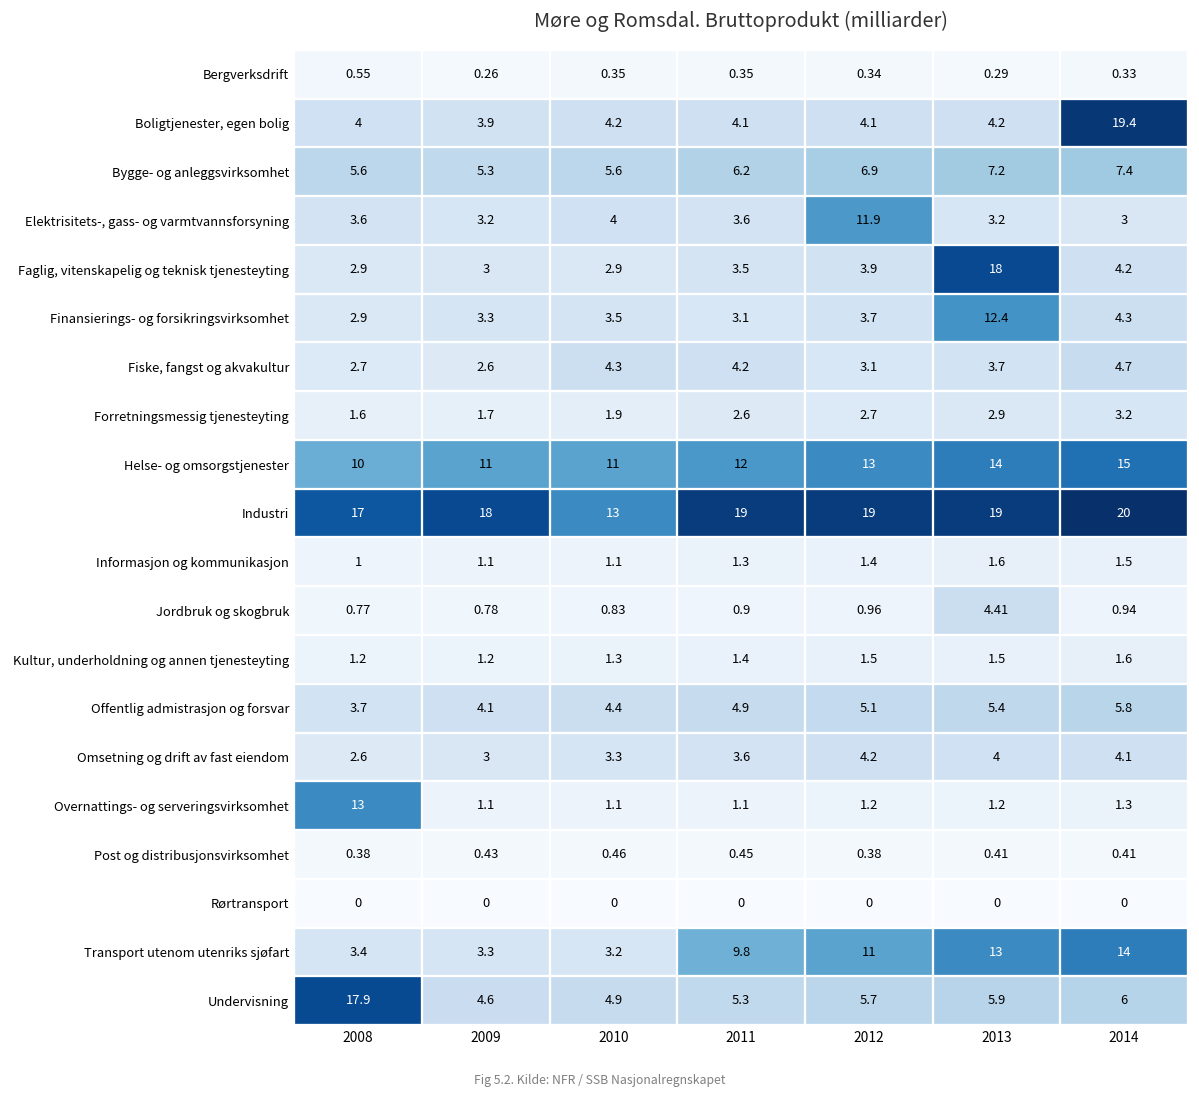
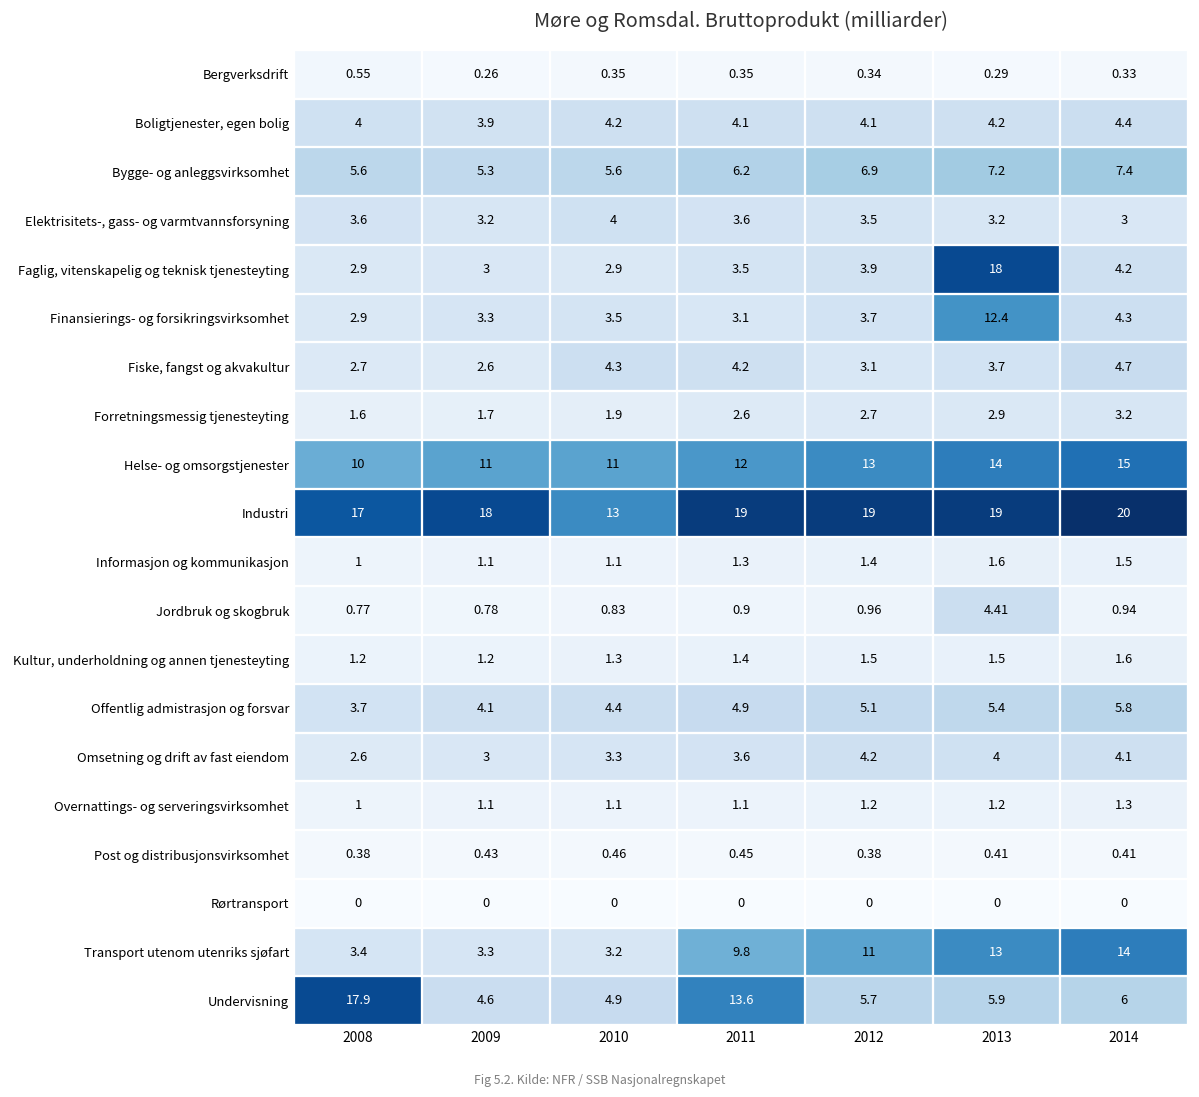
  {
    "Bergverksdrift": {
      "2008": 0.55,
      "2009": 0.26,
      "2010": 0.35,
      "2011": 0.35,
      "2012": 0.34,
      "2013": 0.29,
      "2014": 0.33
    },
    "Boligtjenester, egen bolig": {
      "2008": 4,
      "2009": 3.9,
      "2010": 4.2,
      "2011": 4.1,
      "2012": 4.1,
      "2013": 4.2,
-     "2014": 19.4
+     "2014": 4.4
    },
    "Bygge- og anleggsvirksomhet": {
      "2008": 5.6,
      "2009": 5.3,
      "2010": 5.6,
      "2011": 6.2,
      "2012": 6.9,
      "2013": 7.2,
      "2014": 7.4
    },
    "Elektrisitets-, gass- og varmtvannsforsyning": {
      "2008": 3.6,
      "2009": 3.2,
      "2010": 4,
      "2011": 3.6,
-     "2012": 11.9,
+     "2012": 3.5,
      "2013": 3.2,
      "2014": 3
    },
    "Faglig, vitenskapelig og teknisk tjenesteyting": {
      "2008": 2.9,
      "2009": 3,
      "2010": 2.9,
      "2011": 3.5,
      "2012": 3.9,
      "2013": 18,
      "2014": 4.2
    },
    "Finansierings- og forsikringsvirksomhet": {
      "2008": 2.9,
      "2009": 3.3,
      "2010": 3.5,
      "2011": 3.1,
      "2012": 3.7,
      "2013": 12.4,
      "2014": 4.3
    },
    "Fiske, fangst og akvakultur": {
      "2008": 2.7,
      "2009": 2.6,
      "2010": 4.3,
      "2011": 4.2,
      "2012": 3.1,
      "2013": 3.7,
      "2014": 4.7
    },
    "Forretningsmessig tjenesteyting": {
      "2008": 1.6,
      "2009": 1.7,
      "2010": 1.9,
      "2011": 2.6,
      "2012": 2.7,
      "2013": 2.9,
      "2014": 3.2
    },
    "Helse- og omsorgstjenester": {
      "2008": 10,
      "2009": 11,
      "2010": 11,
      "2011": 12,
      "2012": 13,
      "2013": 14,
      "2014": 15
    },
    "Industri": {
      "2008": 17,
      "2009": 18,
      "2010": 13,
      "2011": 19,
      "2012": 19,
      "2013": 19,
      "2014": 20
    },
    "Informasjon og kommunikasjon": {
      "2008": 1,
      "2009": 1.1,
      "2010": 1.1,
      "2011": 1.3,
      "2012": 1.4,
      "2013": 1.6,
      "2014": 1.5
    },
    "Jordbruk og skogbruk": {
      "2008": 0.77,
      "2009": 0.78,
      "2010": 0.83,
      "2011": 0.9,
      "2012": 0.96,
      "2013": 4.41,
      "2014": 0.94
    },
    "Kultur, underholdning og annen tjenesteyting": {
      "2008": 1.2,
      "2009": 1.2,
      "2010": 1.3,
      "2011": 1.4,
      "2012": 1.5,
      "2013": 1.5,
      "2014": 1.6
    },
    "Offentlig admistrasjon og forsvar": {
      "2008": 3.7,
      "2009": 4.1,
      "2010": 4.4,
      "2011": 4.9,
      "2012": 5.1,
      "2013": 5.4,
      "2014": 5.8
    },
    "Omsetning og drift av fast eiendom": {
      "2008": 2.6,
      "2009": 3,
      "2010": 3.3,
      "2011": 3.6,
      "2012": 4.2,
      "2013": 4,
      "2014": 4.1
    },
    "Overnattings- og serveringsvirksomhet": {
-     "2008": 13,
+     "2008": 1,
      "2009": 1.1,
      "2010": 1.1,
      "2011": 1.1,
      "2012": 1.2,
      "2013": 1.2,
      "2014": 1.3
    },
    "Post og distribusjonsvirksomhet": {
      "2008": 0.38,
      "2009": 0.43,
      "2010": 0.46,
      "2011": 0.45,
      "2012": 0.38,
      "2013": 0.41,
      "2014": 0.41
    },
    "Rørtransport": {
      "2008": 0,
      "2009": 0,
      "2010": 0,
      "2011": 0,
      "2012": 0,
      "2013": 0,
      "2014": 0
    },
    "Transport utenom utenriks sjøfart": {
      "2008": 3.4,
      "2009": 3.3,
      "2010": 3.2,
      "2011": 9.8,
      "2012": 11,
      "2013": 13,
      "2014": 14
    },
    "Undervisning": {
      "2008": 17.9,
      "2009": 4.6,
      "2010": 4.9,
-     "2011": 5.3,
+     "2011": 13.6,
      "2012": 5.7,
      "2013": 5.9,
      "2014": 6
    }
  }
